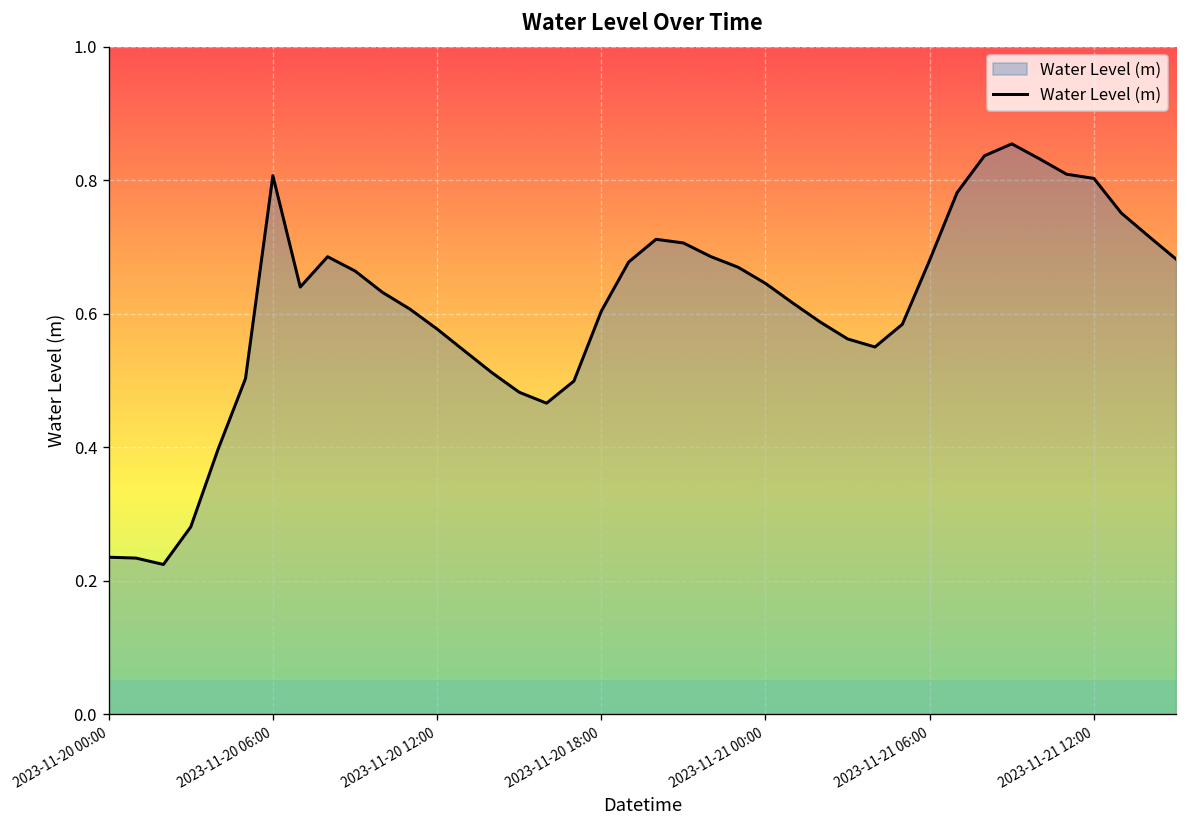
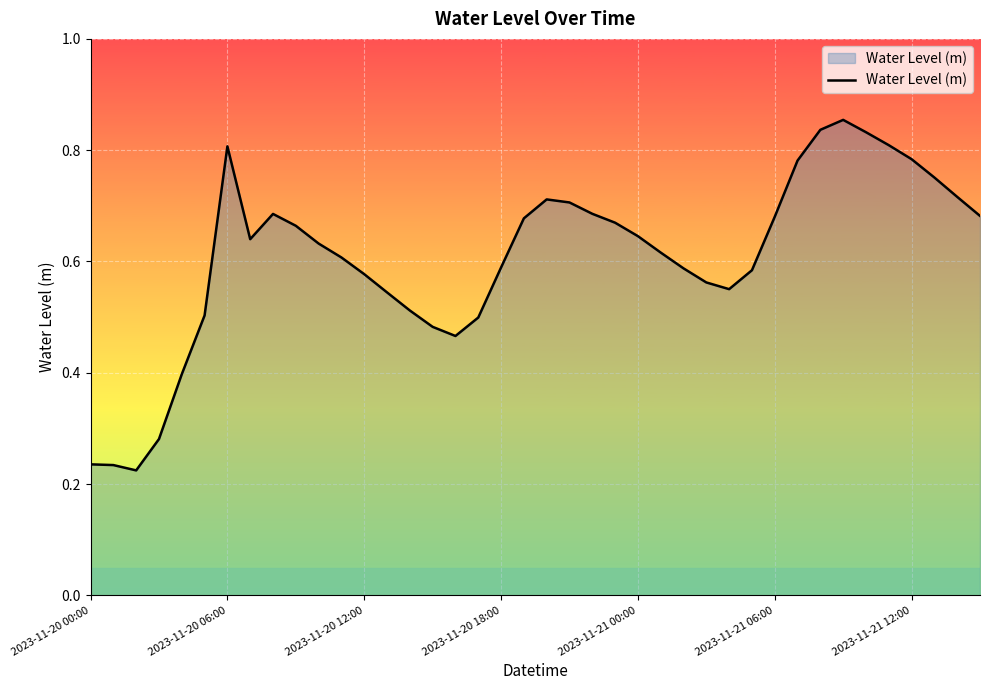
  {
    "2023-11-20 00:00": 0.24,
    "2023-11-20 06:00": 0.81,
    "2023-11-20 12:00": 0.58,
-   "2023-11-20 18:00": 0.60,
+   "2023-11-20 18:00": 0.59,
    "2023-11-21 00:00": 0.65,
    "2023-11-21 06:00": 0.68,
-   "2023-11-21 12:00": 0.80
+   "2023-11-21 12:00": 0.78
  }
